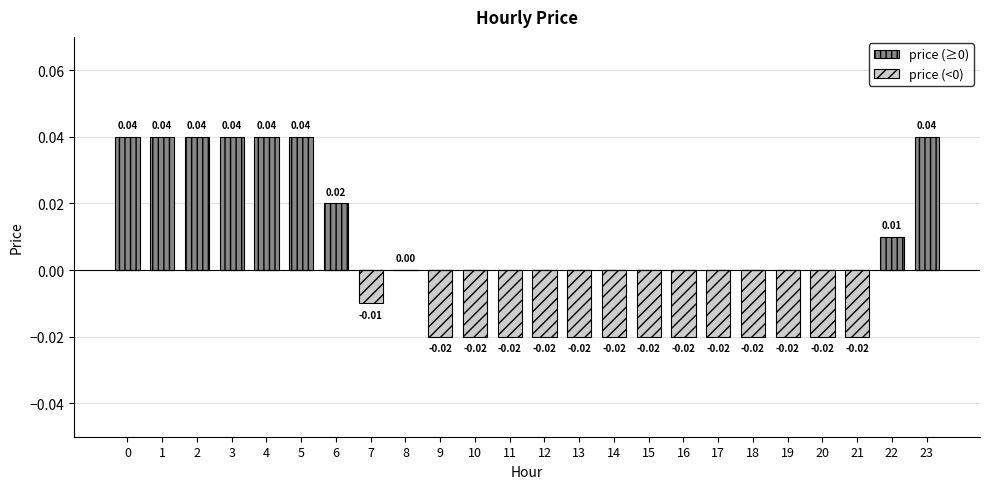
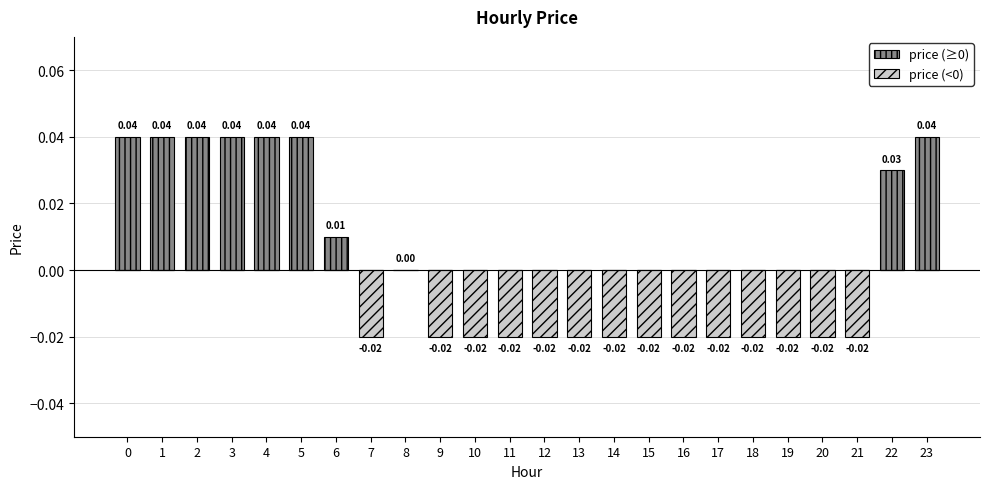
  {
    "price (≥0)": {
      "0": 0.04,
      "1": 0.04,
      "2": 0.04,
      "3": 0.04,
      "4": 0.04,
      "5": 0.04,
-     "6": 0.02,
+     "6": 0.01,
      "8": 0.00,
-     "22": 0.01,
+     "22": 0.03,
      "23": 0.04
    },
    "price (<0)": {
-     "7": -0.01,
+     "7": -0.02,
      "8": 0.00,
      "9": -0.02,
      "10": -0.02,
      "11": -0.02,
      "12": -0.02,
      "13": -0.02,
      "14": -0.02,
      "15": -0.02,
      "16": -0.02,
      "17": -0.02,
      "18": -0.02,
      "19": -0.02,
      "20": -0.02,
      "21": -0.02
    }
  }
